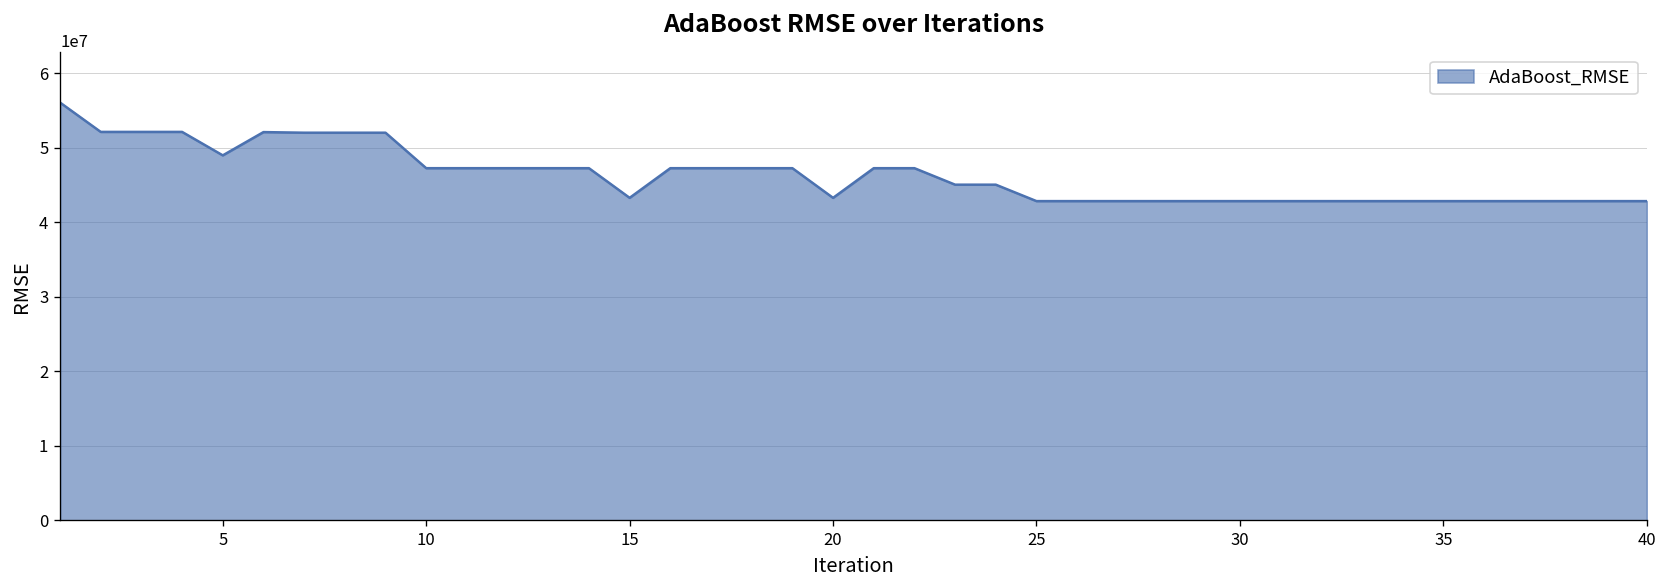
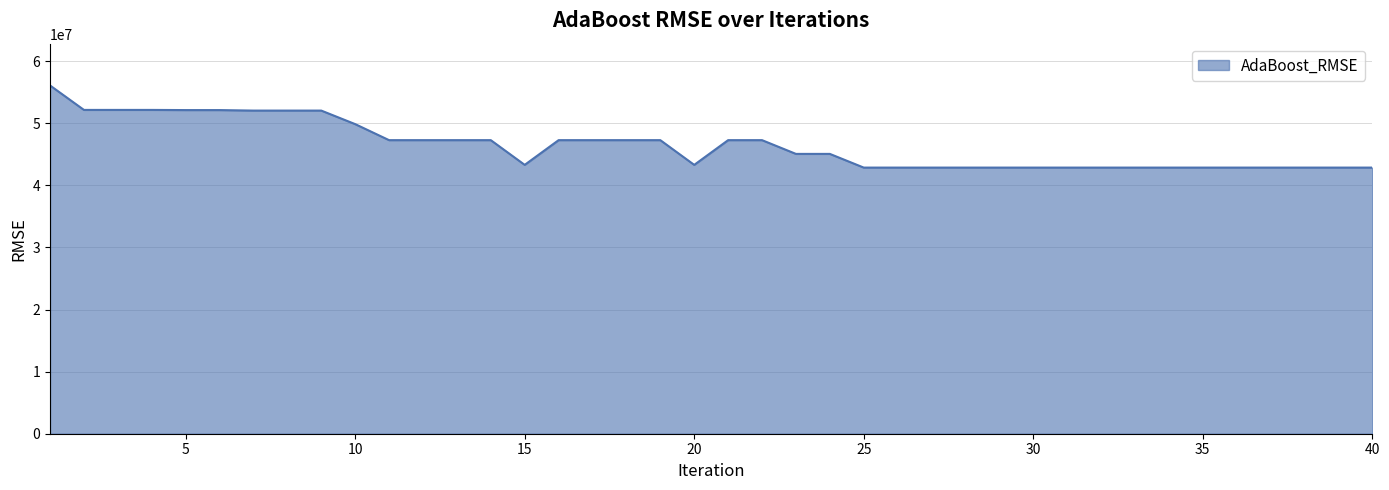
  {
-   "5": 49000000,
-   "10": 47000000,
+   "5": 52000000,
+   "10": 50000000,
    "15": 43000000,
    "20": 43000000,
    "25": 43000000,
    "30": 43000000,
    "35": 43000000,
    "40": 43000000
  }
